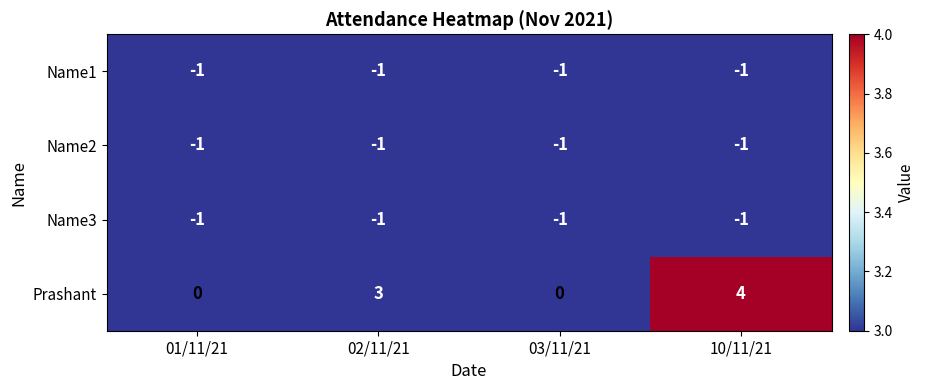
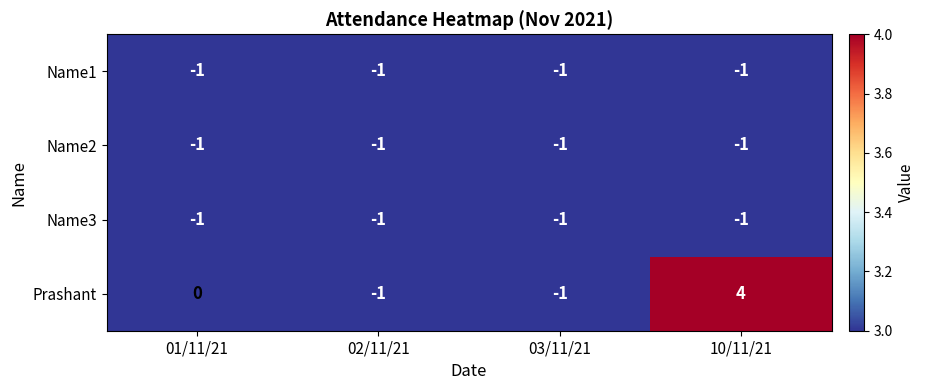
  {
    "Name1": {
      "01/11/21": -1,
      "02/11/21": -1,
      "03/11/21": -1,
      "10/11/21": -1
    },
    "Name2": {
      "01/11/21": -1,
      "02/11/21": -1,
      "03/11/21": -1,
      "10/11/21": -1
    },
    "Name3": {
      "01/11/21": -1,
      "02/11/21": -1,
      "03/11/21": -1,
      "10/11/21": -1
    },
    "Prashant": {
      "01/11/21": 0,
-     "02/11/21": 3,
-     "03/11/21": 0,
+     "02/11/21": -1,
+     "03/11/21": -1,
      "10/11/21": 4
    }
  }
